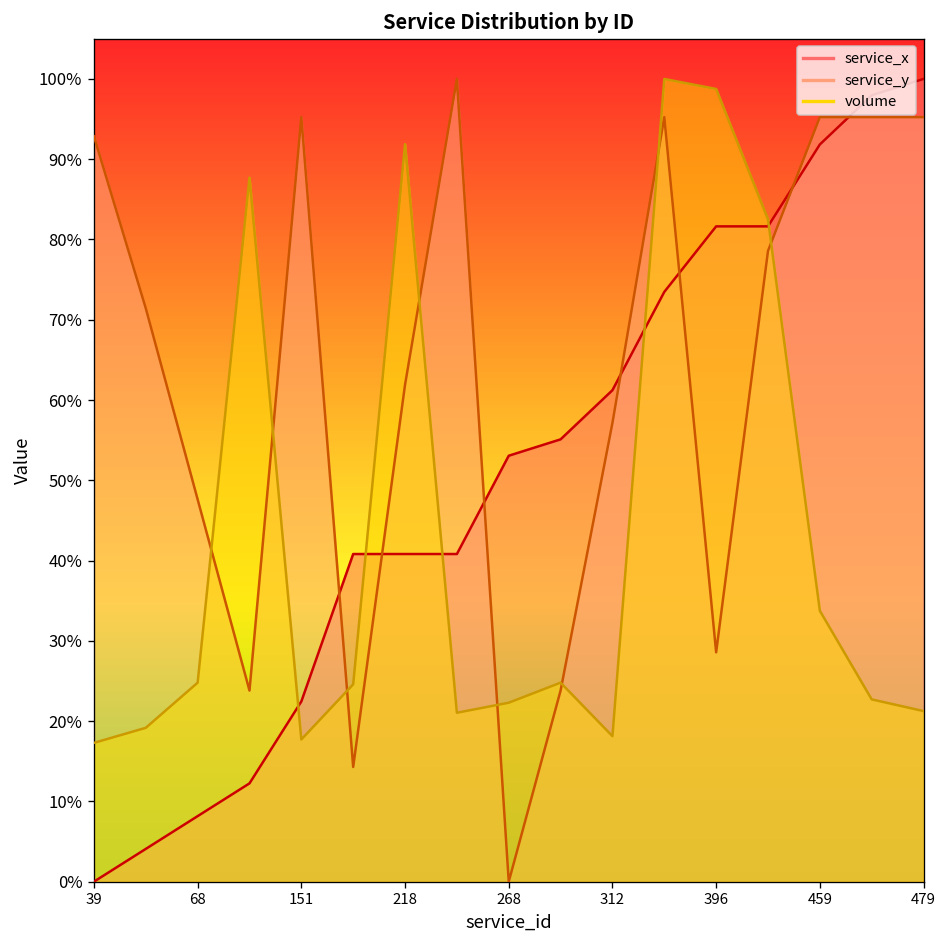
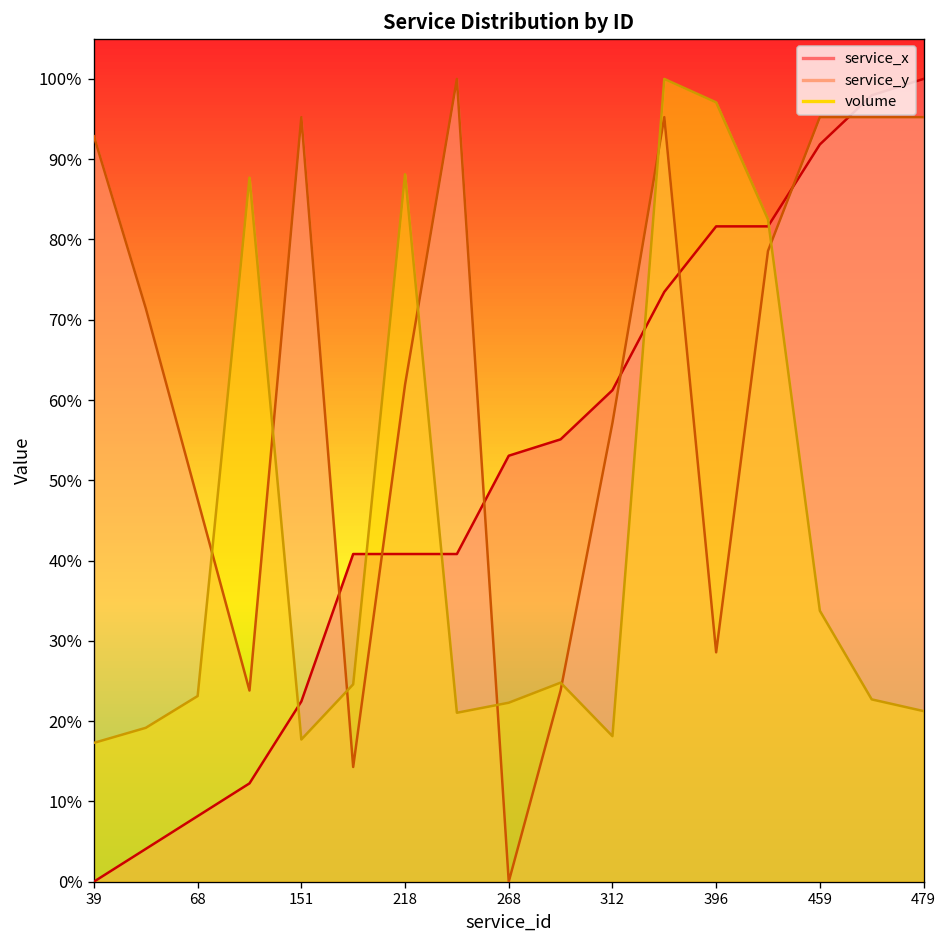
  {
    "volume": {
      "39": "17%",
-     "68": "25%",
+     "68": "23%",
      "151": "18%",
-     "218": "92%",
+     "218": "88%",
      "268": "22%",
      "312": "18%",
-     "396": "99%",
+     "396": "97%",
      "459": "34%",
      "479": "21%"
    }
  }
